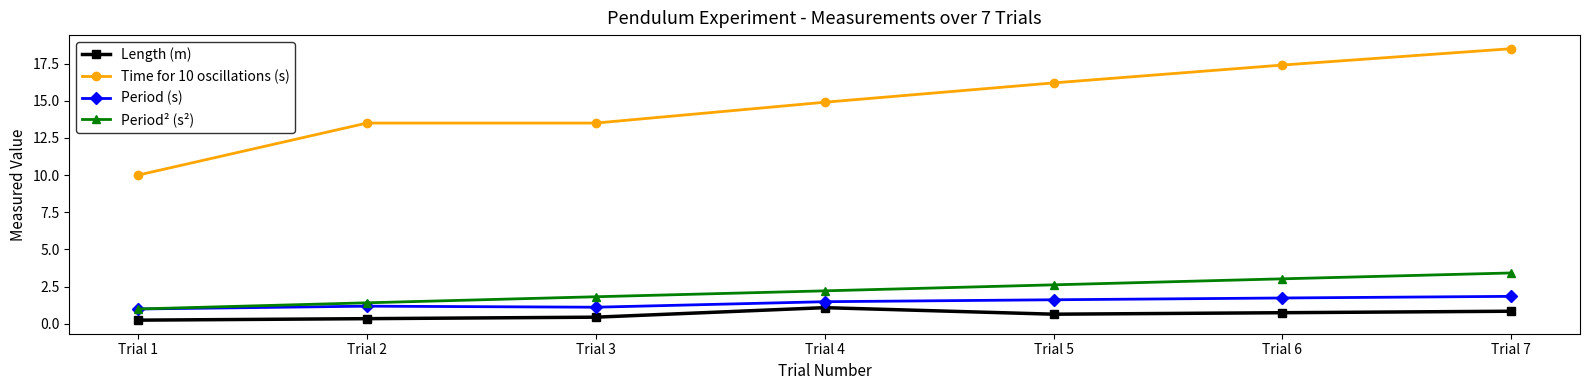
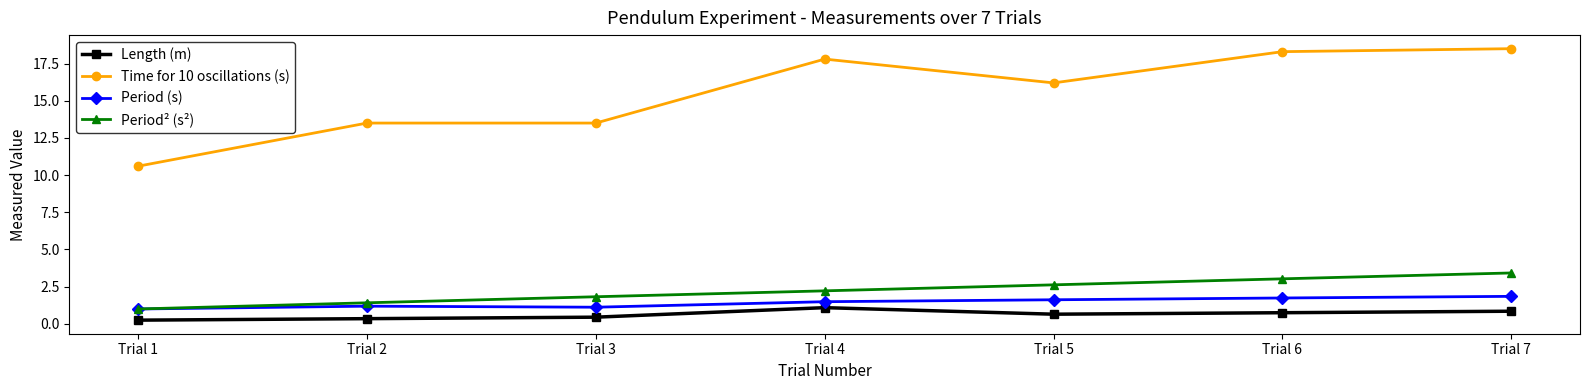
  {
    "Length (m)": {
      "Trial 1": 0.3,
      "Trial 2": 0.4,
      "Trial 3": 0.5,
      "Trial 4": 1.1,
      "Trial 5": 0.7,
      "Trial 6": 0.8,
      "Trial 7": 0.9
    },
    "Time for 10 oscillations (s)": {
-     "Trial 1": 10.0,
+     "Trial 1": 10.6,
      "Trial 2": 13.5,
      "Trial 3": 13.5,
-     "Trial 4": 14.9,
+     "Trial 4": 17.8,
      "Trial 5": 16.2,
-     "Trial 6": 17.4,
+     "Trial 6": 18.3,
      "Trial 7": 18.5
    },
    "Period (s)": {
      "Trial 2": 1.2,
      "Trial 3": 1.1,
      "Trial 4": 1.5,
      "Trial 5": 1.6,
      "Trial 6": 1.7,
      "Trial 7": 1.9
    },
    "Period² (s²)": {
      "Trial 2": 1.4,
      "Trial 3": 1.8,
      "Trial 4": 2.2,
      "Trial 5": 2.6,
      "Trial 6": 3.0,
      "Trial 7": 3.4
    }
  }
